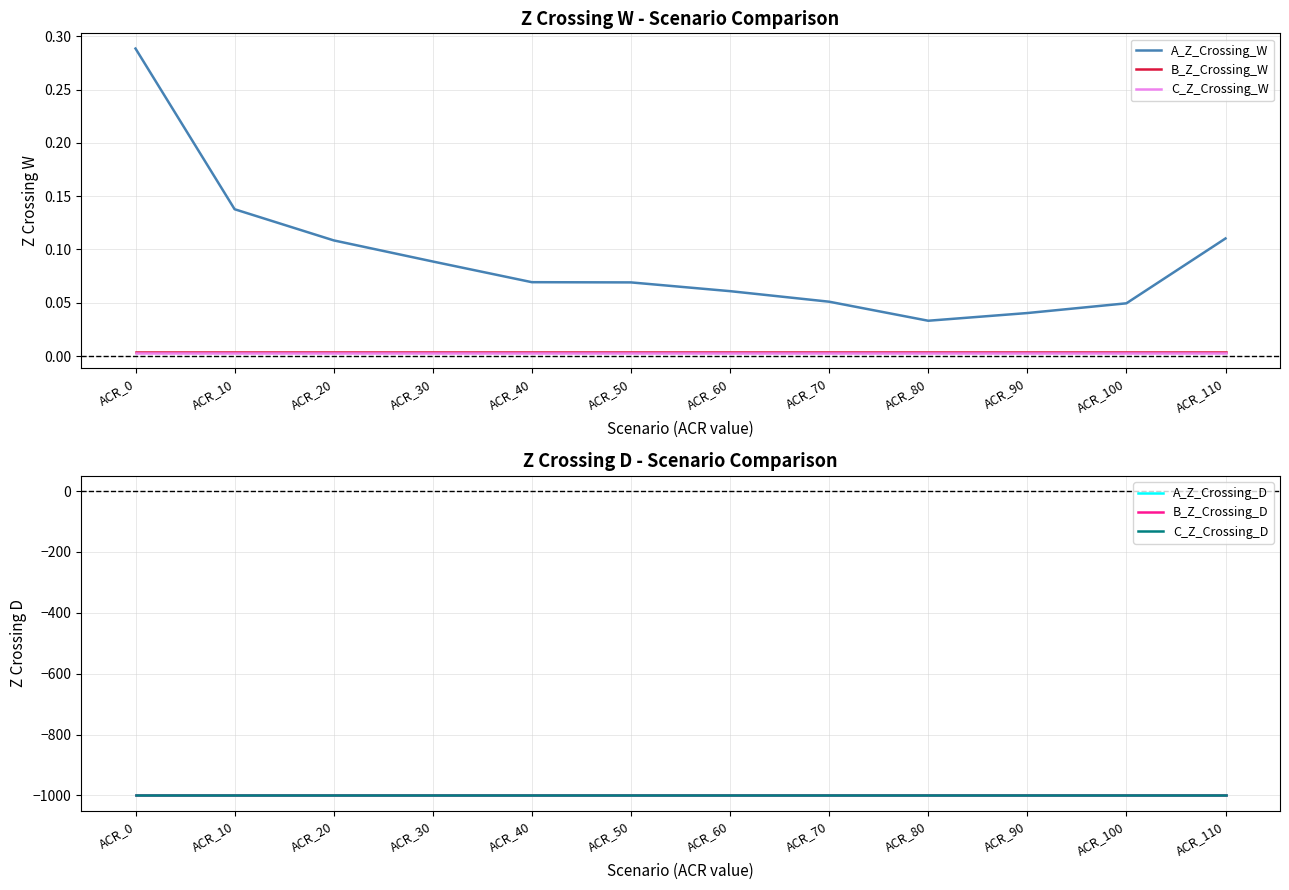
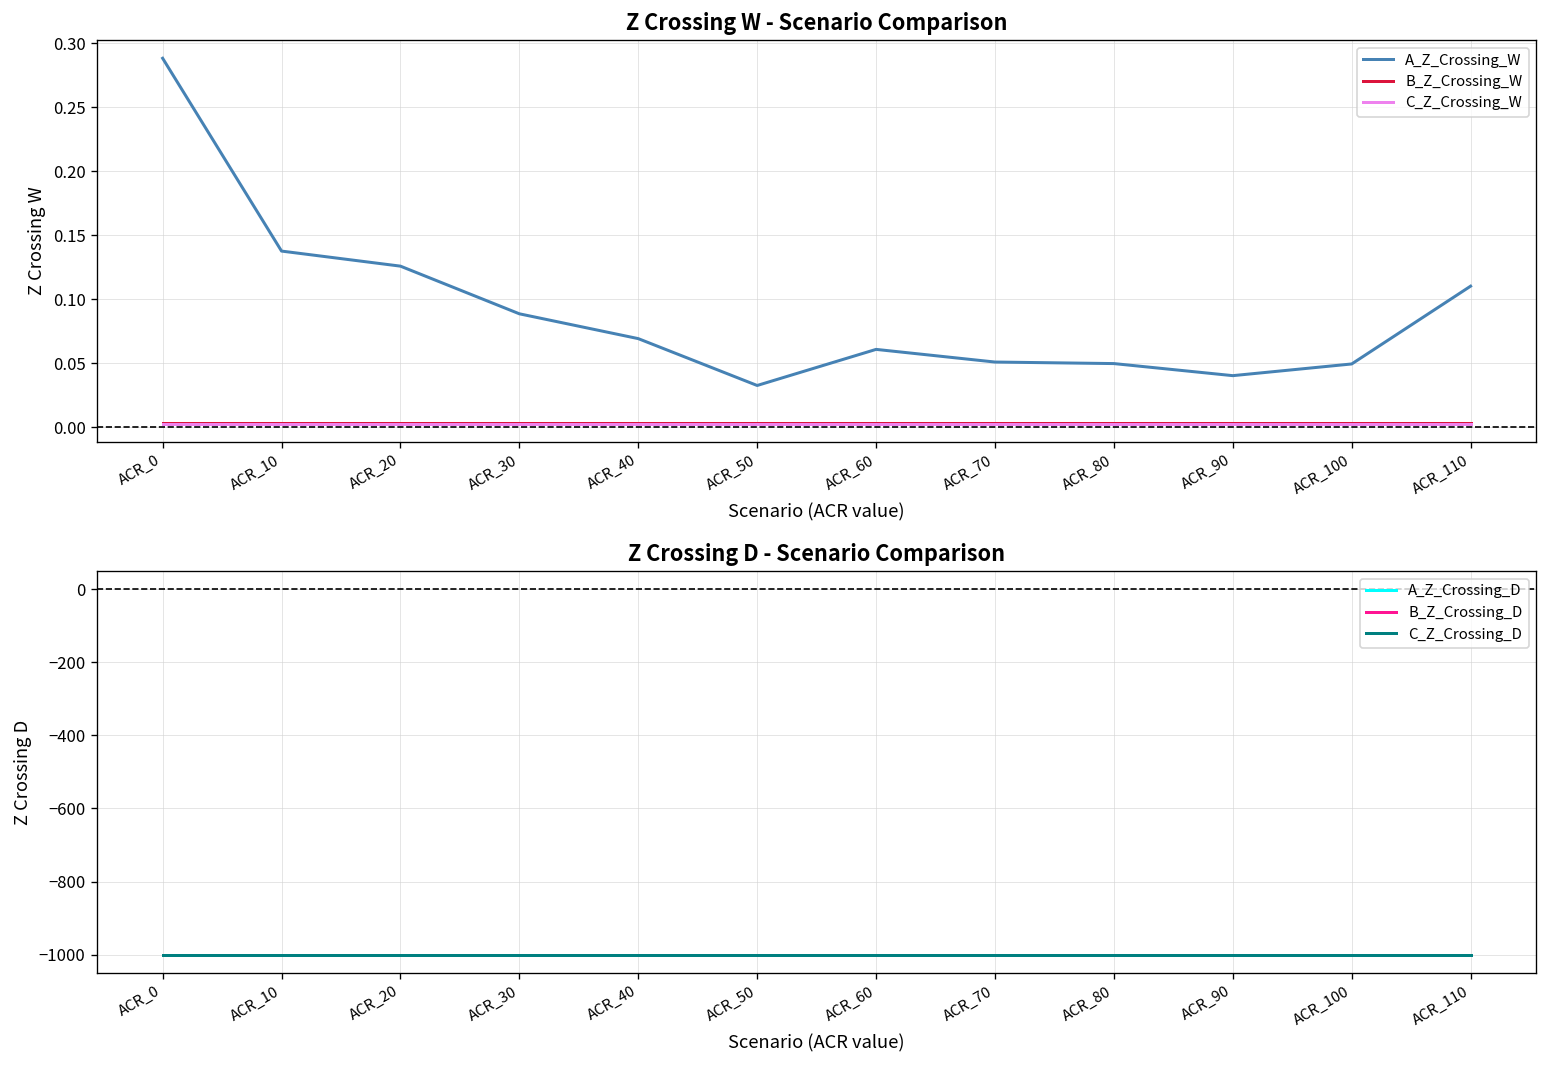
  {
    "Z Crossing W - Scenario Comparison": {
      "A_Z_Crossing_W": {
        "ACR_0": 0.288,
        "ACR_10": 0.138,
-       "ACR_20": 0.109,
+       "ACR_20": 0.126,
        "ACR_30": 0.089,
        "ACR_40": 0.069,
-       "ACR_50": 0.069,
+       "ACR_50": 0.033,
        "ACR_60": 0.061,
        "ACR_70": 0.051,
-       "ACR_80": 0.033,
+       "ACR_80": 0.050,
        "ACR_90": 0.040,
        "ACR_100": 0.050,
        "ACR_110": 0.110
      }
    },
    "Z Crossing D - Scenario Comparison": {
      "ACR_0": -1000,
      "ACR_10": -1000,
      "ACR_20": -1000,
      "ACR_30": -1000,
      "ACR_40": -1000,
      "ACR_50": -1000,
      "ACR_60": -1000,
      "ACR_70": -1000,
      "ACR_80": -1000,
      "ACR_90": -1000,
      "ACR_100": -1000,
      "ACR_110": -1000
    }
  }
